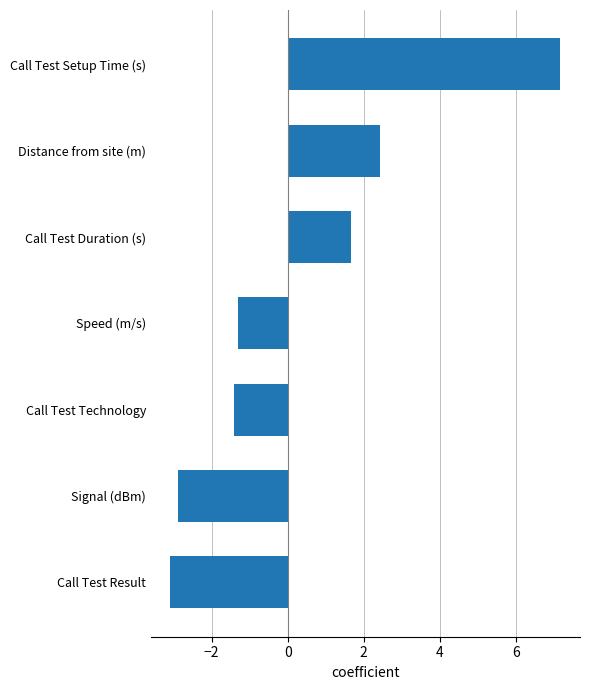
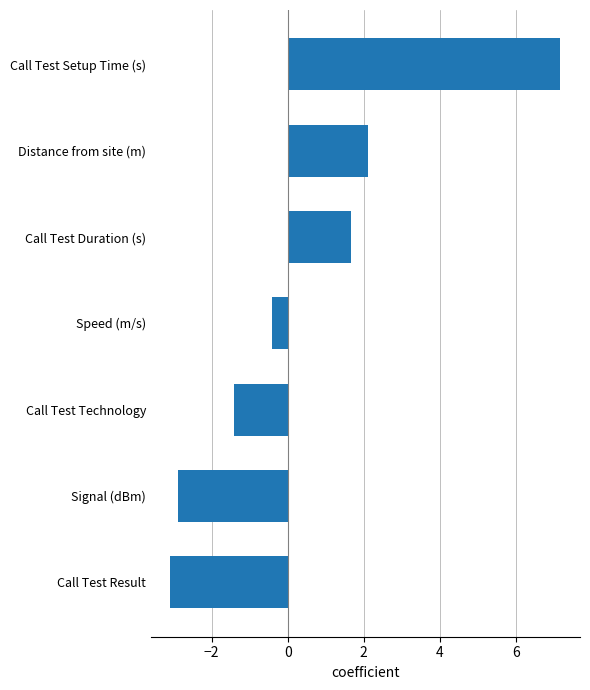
  {
    "Call Test Setup Time (s)": 7.2,
-   "Distance from site (m)": 2.4,
+   "Distance from site (m)": 2.1,
    "Call Test Duration (s)": 1.7,
-   "Speed (m/s)": -1.3,
+   "Speed (m/s)": -0.4,
    "Call Test Technology": -1.4,
    "Signal (dBm)": -2.9,
    "Call Test Result": -3.1
  }
